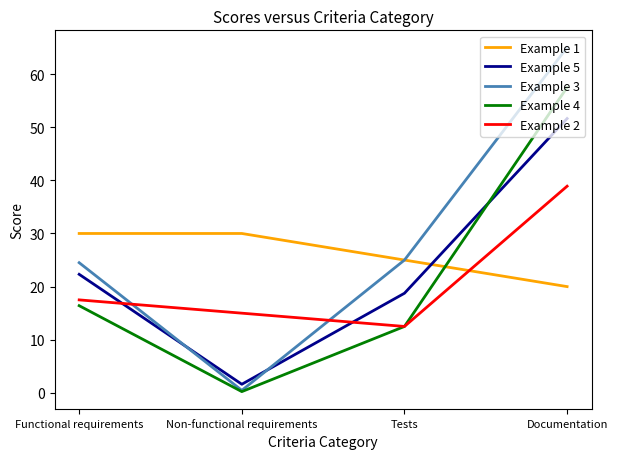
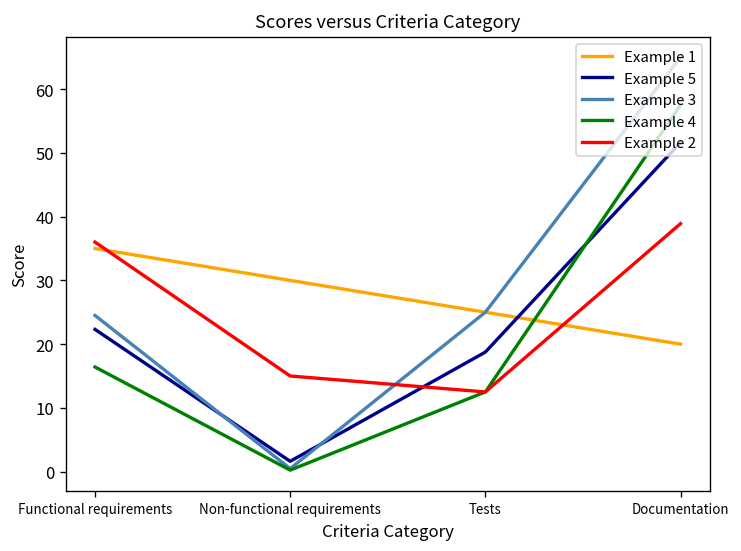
  {
    "Example 1": {
-     "Functional requirements": 30,
+     "Functional requirements": 35,
      "Non-functional requirements": 30,
      "Documentation": 20
    },
    "Example 5": {
      "Functional requirements": 22,
      "Non-functional requirements": 2,
      "Tests": 19
    },
    "Example 3": {
      "Functional requirements": 25
    },
    "Example 4": {
      "Functional requirements": 16
    },
    "Example 2": {
-     "Functional requirements": 18,
+     "Functional requirements": 36,
      "Non-functional requirements": 15,
      "Documentation": 39
    }
  }
